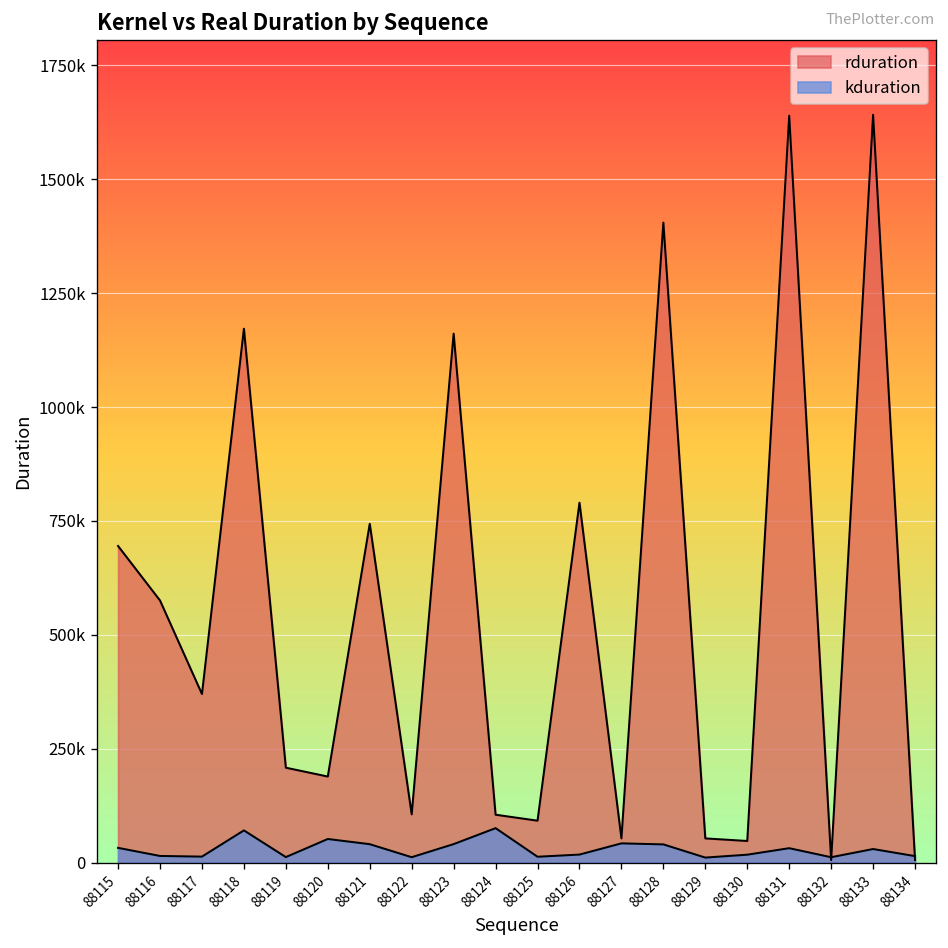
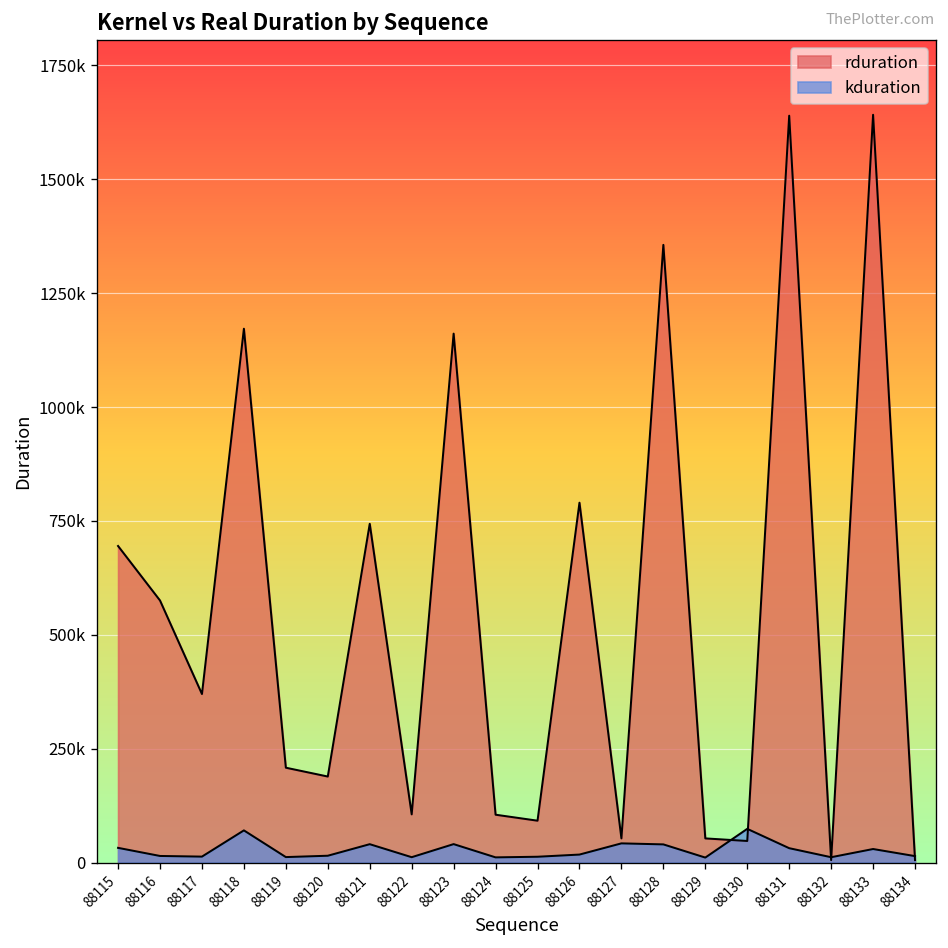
  {
    "rduration": {
      "88115": 690000,
      "88116": 580000,
      "88117": 370000,
      "88118": 1170000,
      "88119": 210000,
      "88120": 190000,
      "88121": 740000,
      "88122": 110000,
      "88123": 1160000,
      "88124": 110000,
      "88125": 90000,
      "88126": 790000,
      "88127": 50000,
-     "88128": 1400000,
+     "88128": 1360000,
      "88129": 50000,
      "88130": 50000,
      "88131": 1640000,
      "88133": 1640000,
      "88134": 10000
    },
    "kduration": {
      "88115": 30000,
      "88116": 10000,
      "88117": 10000,
      "88118": 70000,
      "88119": 10000,
-     "88120": 50000,
+     "88120": 20000,
      "88121": 40000,
      "88122": 10000,
      "88123": 40000,
-     "88124": 80000,
+     "88124": 10000,
      "88125": 10000,
      "88126": 20000,
      "88127": 40000,
      "88128": 40000,
      "88129": 10000,
-     "88130": 20000,
+     "88130": 70000,
      "88131": 30000,
      "88133": 30000,
      "88134": 10000
    }
  }
